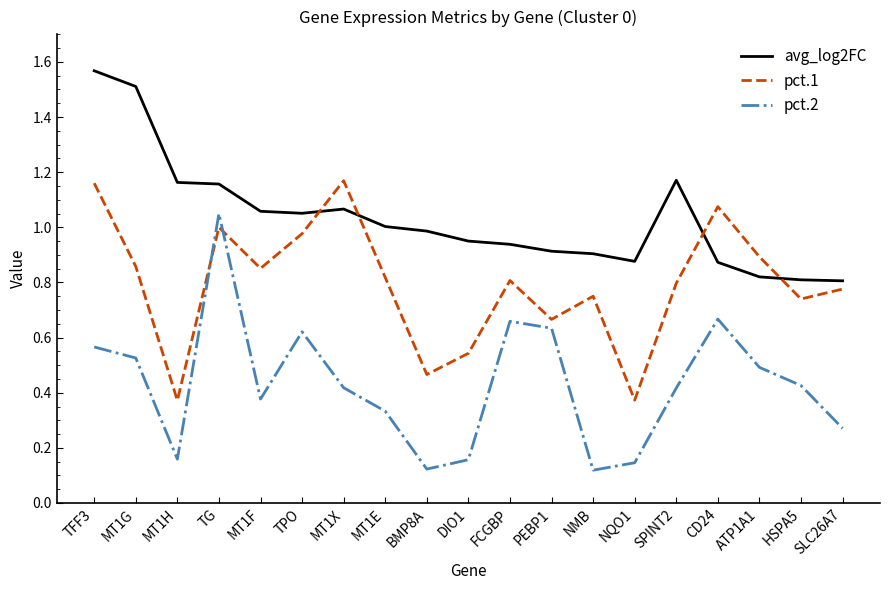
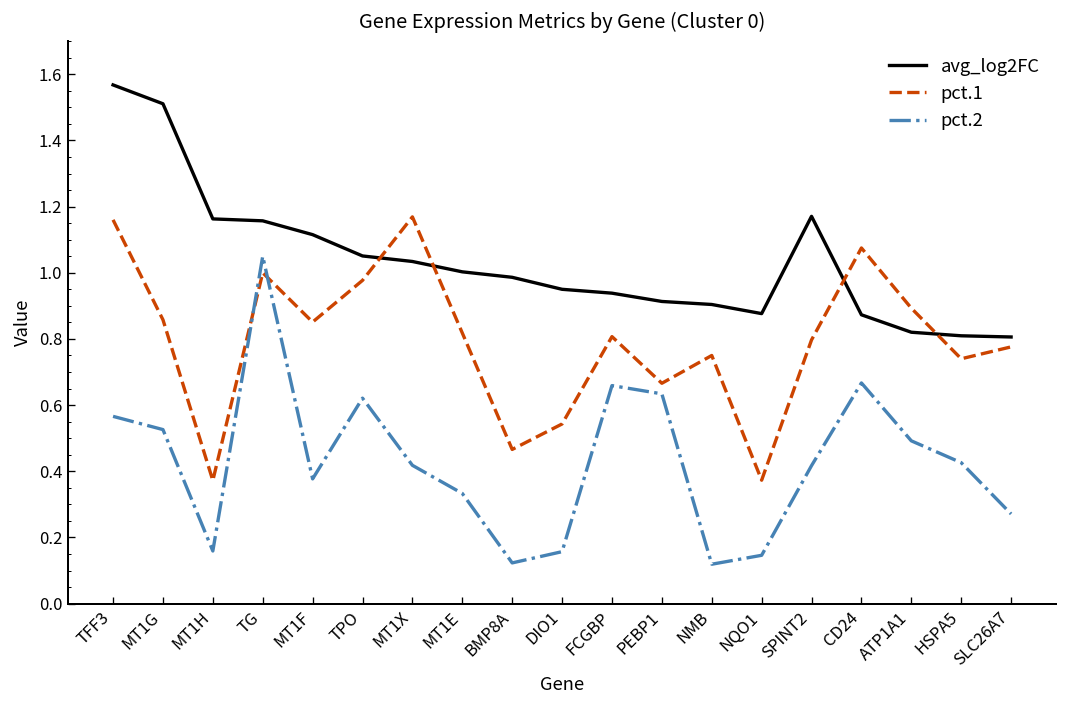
  {
    "avg_log2FC": {
      "TFF3": 1.57,
      "MT1G": 1.51,
      "MT1H": 1.16,
      "TG": 1.16,
-     "MT1F": 1.06,
+     "MT1F": 1.12,
      "TPO": 1.05,
-     "MT1X": 1.07,
+     "MT1X": 1.03,
      "MT1E": 1.00,
      "BMP8A": 0.99,
      "DIO1": 0.95,
      "FCGBP": 0.94,
      "PEBP1": 0.91,
      "NMB": 0.90,
      "NQO1": 0.88,
      "SPINT2": 1.17,
      "CD24": 0.87,
      "ATP1A1": 0.82,
      "HSPA5": 0.81,
      "SLC26A7": 0.81
    },
    "pct.1": {
      "TFF3": 1.16,
      "MT1G": 0.86,
      "MT1H": 0.37,
      "TG": 1.00,
      "MT1F": 0.85,
      "TPO": 0.98,
      "MT1X": 1.17,
      "MT1E": 0.82,
      "BMP8A": 0.47,
      "DIO1": 0.54,
      "FCGBP": 0.81,
      "PEBP1": 0.67,
      "NMB": 0.75,
      "NQO1": 0.37,
      "SPINT2": 0.80,
      "CD24": 1.08,
      "ATP1A1": 0.89,
      "HSPA5": 0.74,
      "SLC26A7": 0.78
    },
    "pct.2": {
      "TFF3": 0.57,
      "MT1G": 0.53,
      "MT1H": 0.16,
      "TG": 1.05,
      "MT1F": 0.38,
      "TPO": 0.62,
      "MT1X": 0.42,
      "MT1E": 0.33,
      "BMP8A": 0.12,
      "DIO1": 0.16,
      "FCGBP": 0.66,
      "PEBP1": 0.63,
      "NMB": 0.12,
      "NQO1": 0.15,
      "SPINT2": 0.42,
      "CD24": 0.67,
      "ATP1A1": 0.49,
      "HSPA5": 0.43,
      "SLC26A7": 0.27
    }
  }
